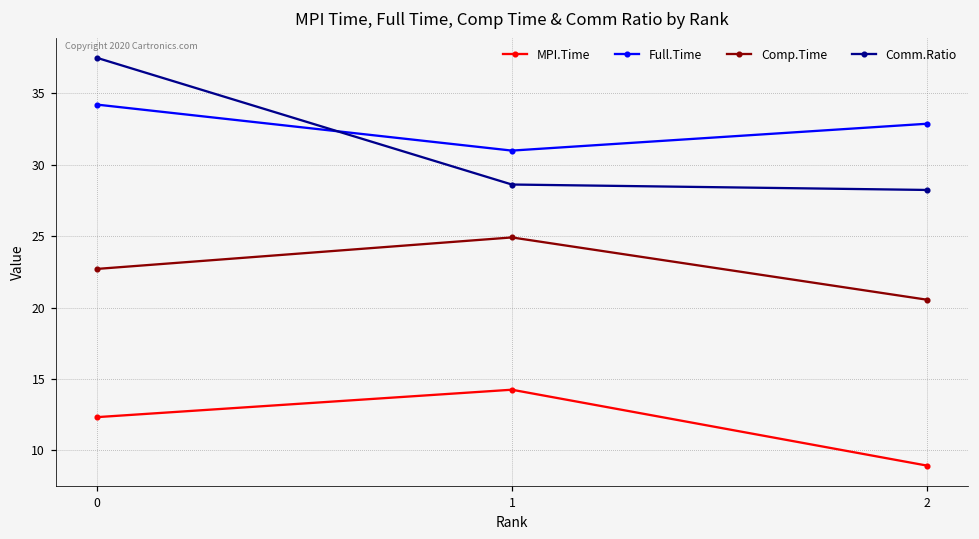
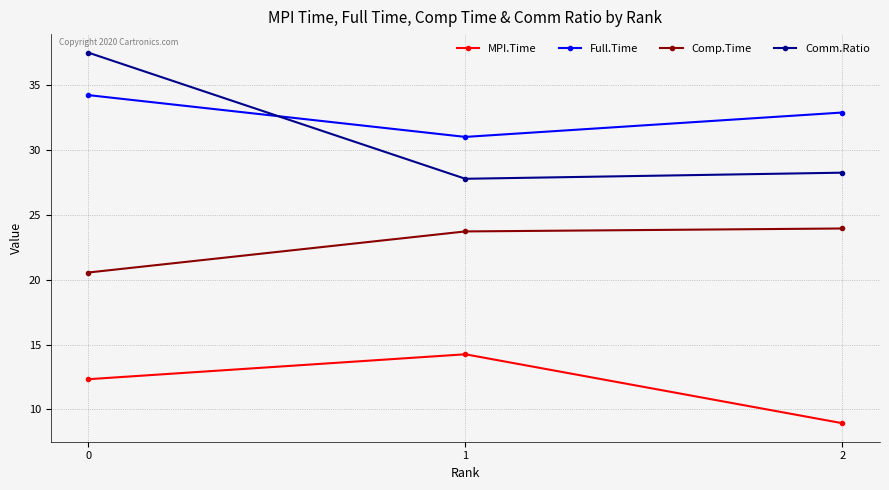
  {
    "MPI.Time": {
      "0": 12.3,
      "1": 14.2,
      "2": 8.9
    },
    "Full.Time": {
      "0": 34.2,
      "1": 31.0,
      "2": 32.9
    },
    "Comp.Time": {
-     "0": 22.7,
-     "1": 24.9,
-     "2": 20.6
+     "0": 20.5,
+     "1": 23.7,
+     "2": 23.9
    },
    "Comm.Ratio": {
-     "1": 28.6,
+     "1": 27.8,
      "2": 28.2
    }
  }
